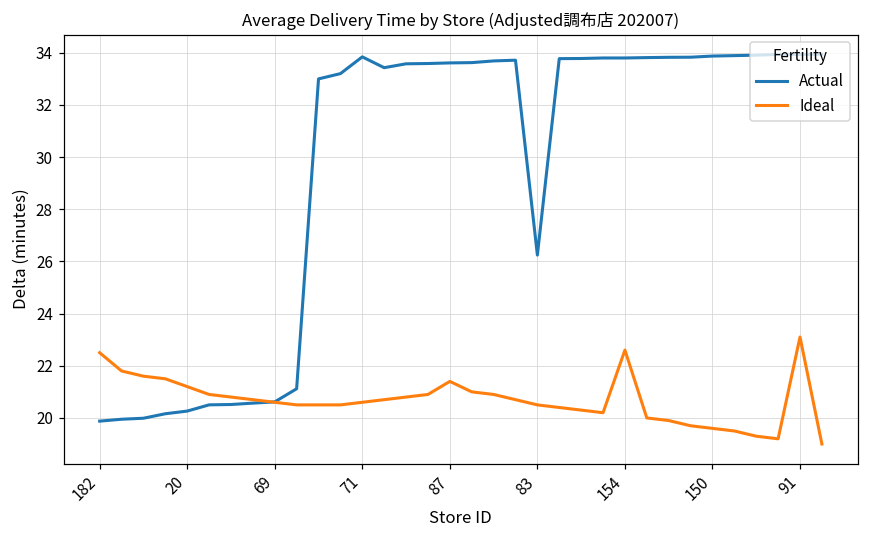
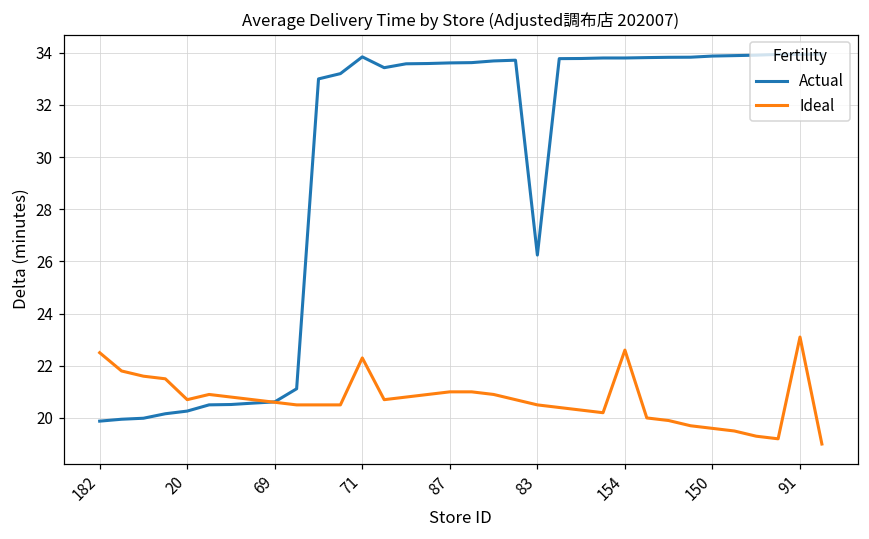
  {
    "Actual": {
      "182": 19.9,
      "20": 20.3,
      "71": 33.8,
      "87": 33.6,
      "83": 26.2,
      "154": 33.8,
      "150": 33.9
    },
    "Ideal": {
      "182": 22.5,
-     "20": 21.2,
-     "71": 20.6,
-     "87": 21.4,
+     "20": 20.7,
+     "71": 22.3,
+     "87": 21.0,
      "83": 20.5,
      "154": 22.6,
      "150": 19.6,
      "91": 23.1
    }
  }
